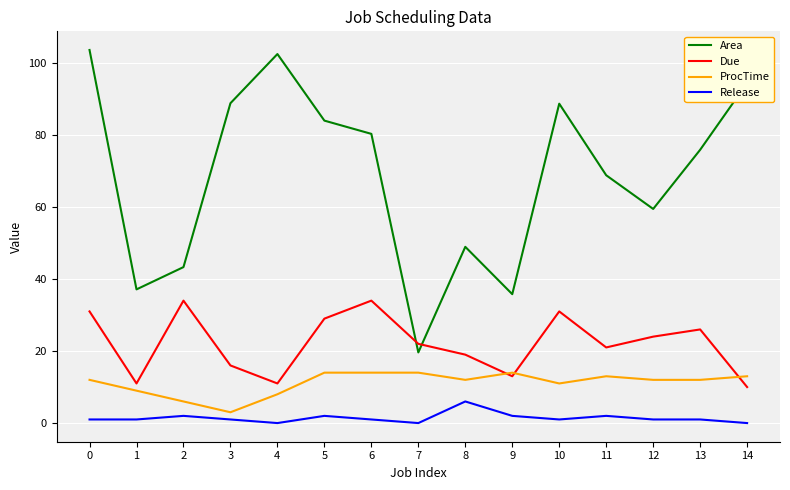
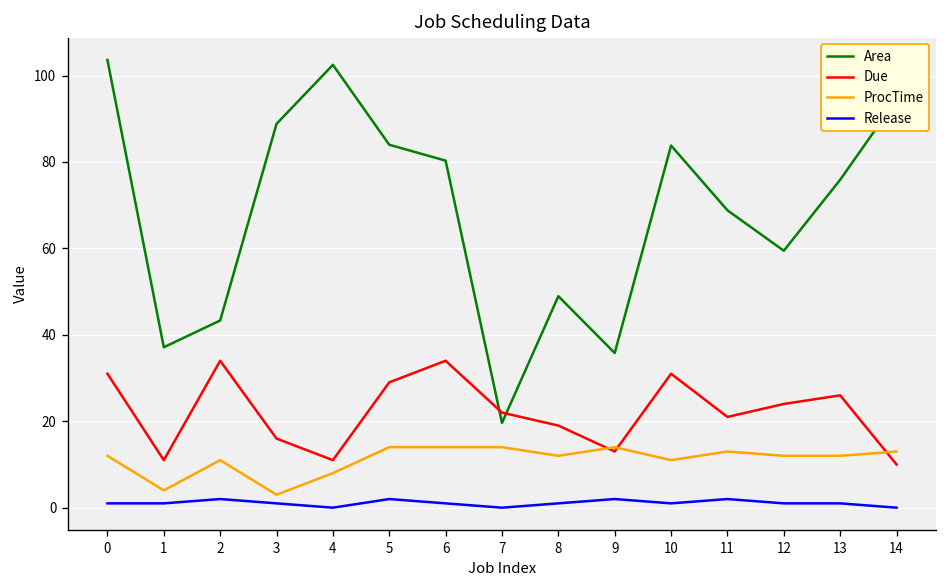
  {
    "Area": {
      "0": 104,
      "1": 37,
      "2": 43,
      "3": 89,
      "4": 102,
      "5": 84,
      "6": 80,
      "7": 20,
      "8": 49,
      "9": 36,
-     "10": 89,
+     "10": 84,
      "11": 69,
      "12": 59,
      "13": 76
    },
    "Due": {
      "0": 31,
      "1": 11,
      "2": 34,
      "3": 16,
      "4": 11,
      "5": 29,
      "6": 34,
      "7": 22,
      "8": 19,
      "9": 13,
      "10": 31,
      "11": 21,
      "12": 24,
      "13": 26,
      "14": 10
    },
    "ProcTime": {
      "0": 12,
-     "1": 9,
-     "2": 6,
+     "1": 4,
+     "2": 11,
      "3": 3,
      "4": 8,
      "5": 14,
      "6": 14,
      "7": 14,
      "8": 12,
      "9": 14,
      "10": 11,
      "11": 13,
      "12": 12,
      "13": 12,
      "14": 13
    },
    "Release": {
      "0": 1,
      "1": 1,
      "2": 2,
      "3": 1,
      "4": 0,
      "5": 2,
      "6": 1,
      "7": 0,
-     "8": 6,
+     "8": 1,
      "9": 2,
      "10": 1,
      "11": 2,
      "12": 1,
      "13": 1,
      "14": 0
    }
  }
